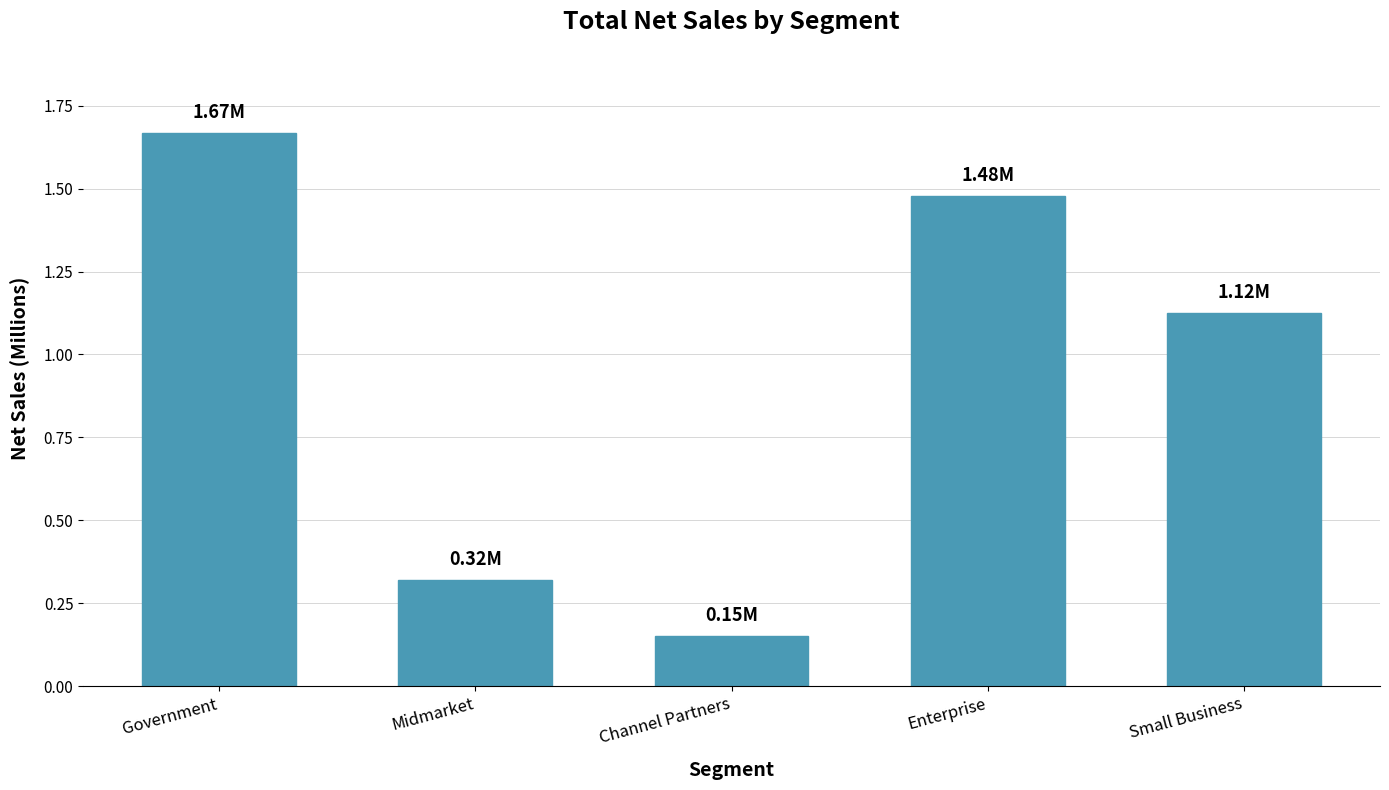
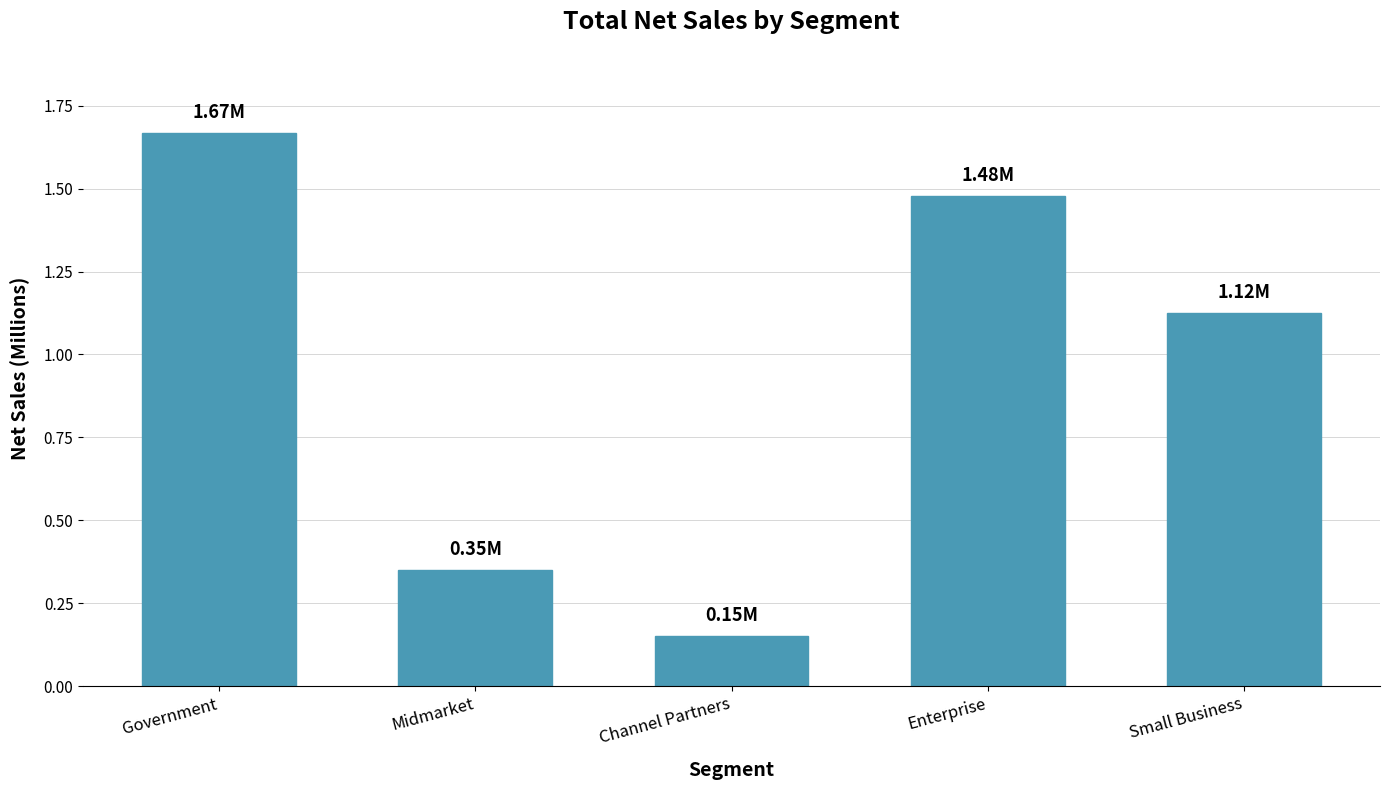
  {
    "Government": "1.67M",
-   "Midmarket": "0.32M",
+   "Midmarket": "0.35M",
    "Channel Partners": "0.15M",
    "Enterprise": "1.48M",
    "Small Business": "1.12M"
  }
